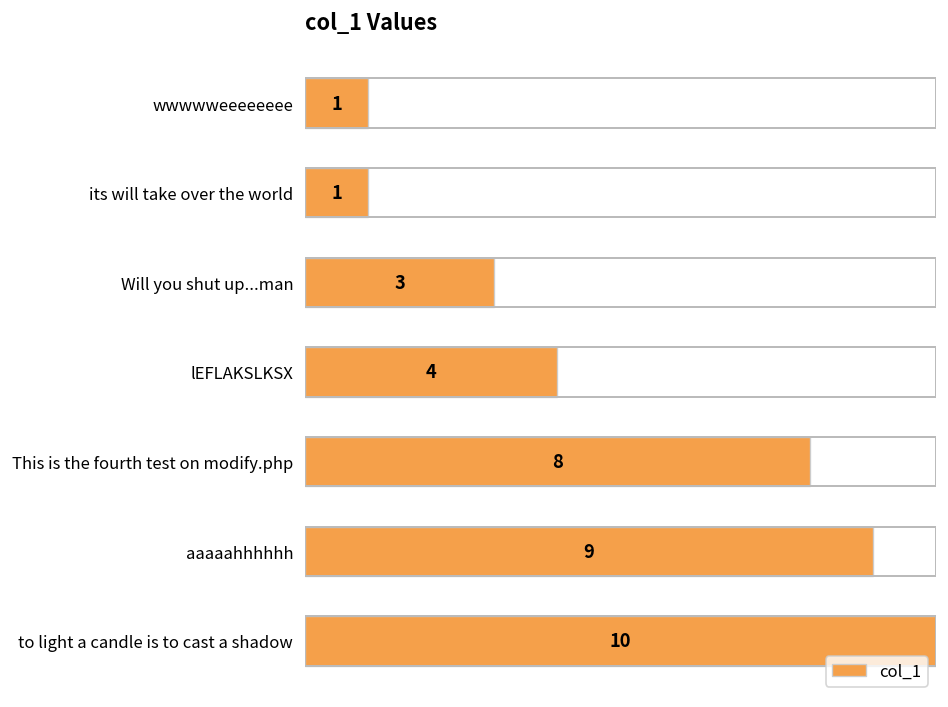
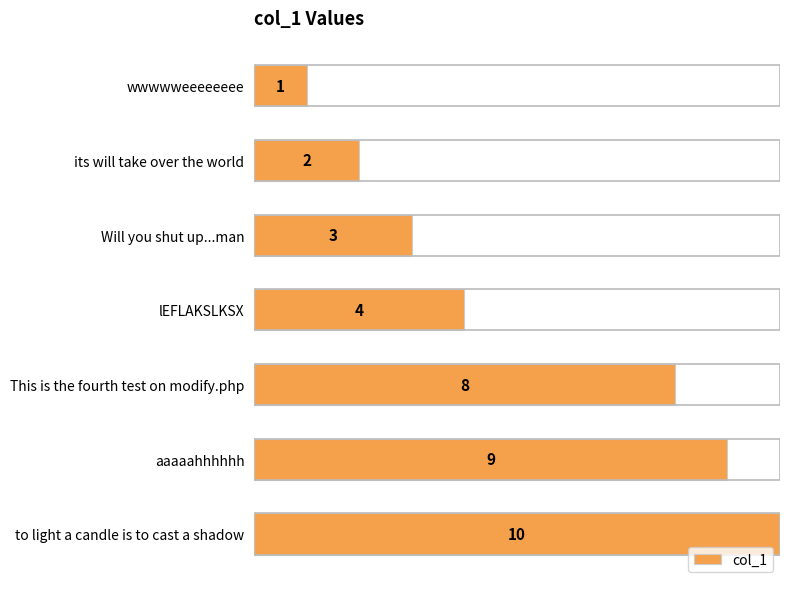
  {
    "wwwwweeeeeeee": 1,
-   "its will take over the world": 1,
+   "its will take over the world": 2,
    "Will you shut up...man": 3,
    "lEFLAKSLKSX": 4,
    "This is the fourth test on modify.php": 8,
    "aaaaahhhhhh": 9,
    "to light a candle is to cast a shadow": 10
  }
